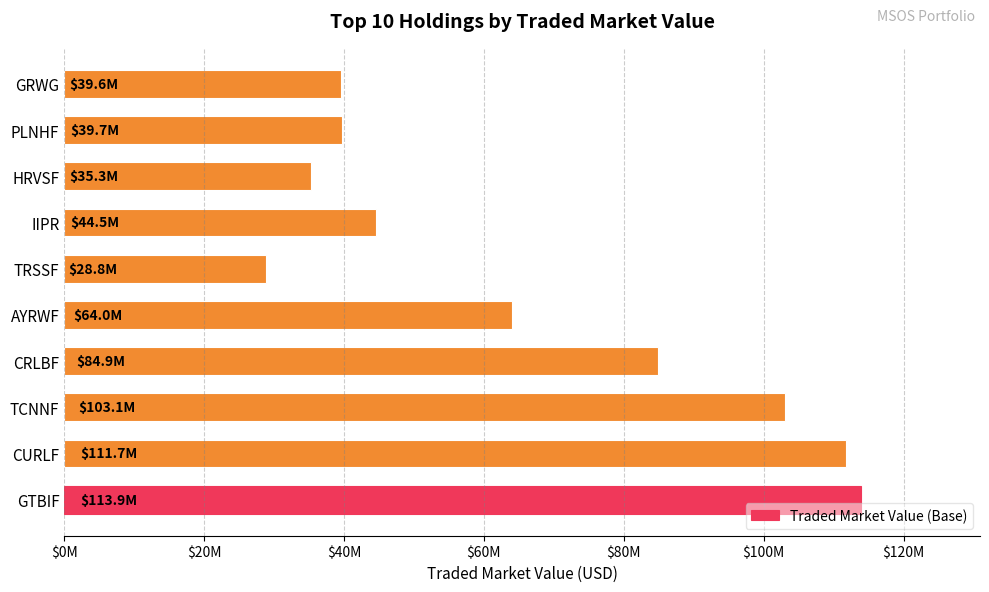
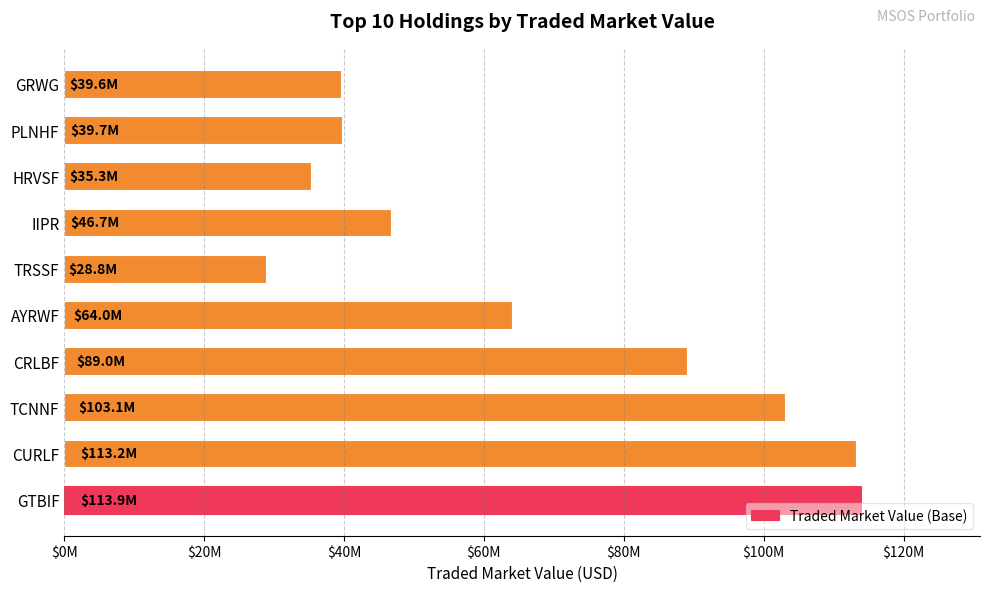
  {
    "GRWG": "$39.6M",
    "PLNHF": "$39.7M",
    "HRVSF": "$35.3M",
-   "IIPR": "$44.5M",
+   "IIPR": "$46.7M",
    "TRSSF": "$28.8M",
    "AYRWF": "$64.0M",
-   "CRLBF": "$84.9M",
+   "CRLBF": "$89.0M",
    "TCNNF": "$103.1M",
-   "CURLF": "$111.7M",
+   "CURLF": "$113.2M",
    "GTBIF": "$113.9M"
  }
